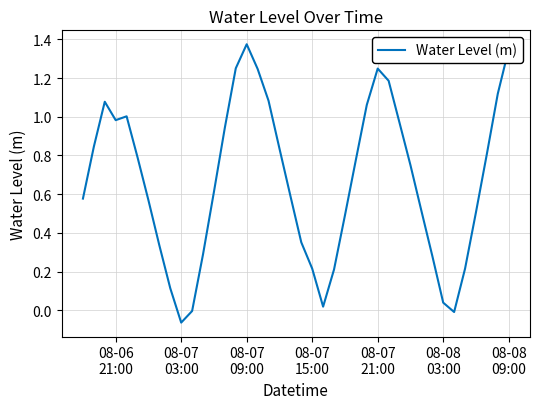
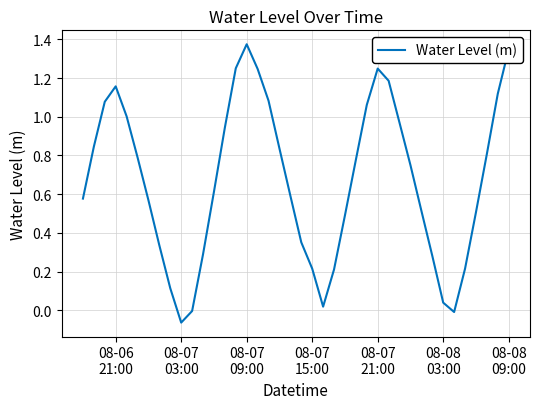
  {
-   "08-06 21:00": 0.98,
+   "08-06 21:00": 1.16,
    "08-07 03:00": -0.06,
    "08-07 09:00": 1.37,
    "08-07 15:00": 0.22,
    "08-07 21:00": 1.25,
    "08-08 03:00": 0.04
  }
